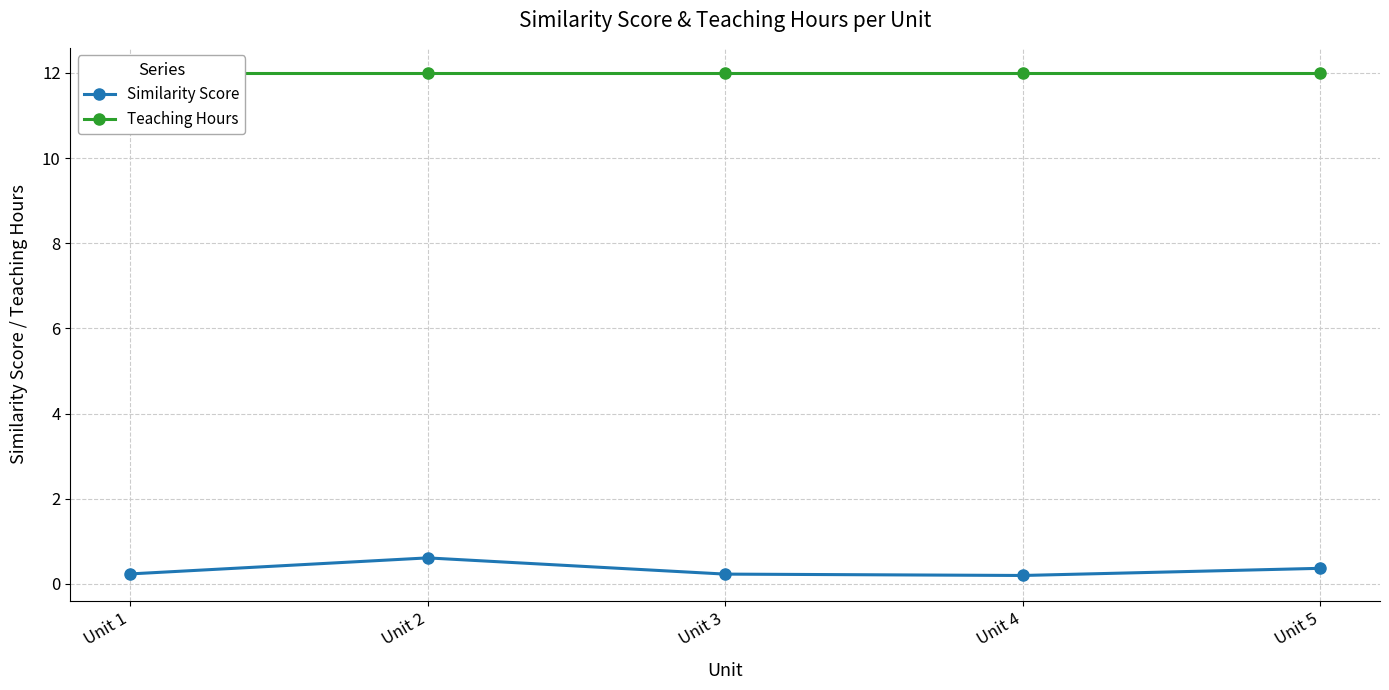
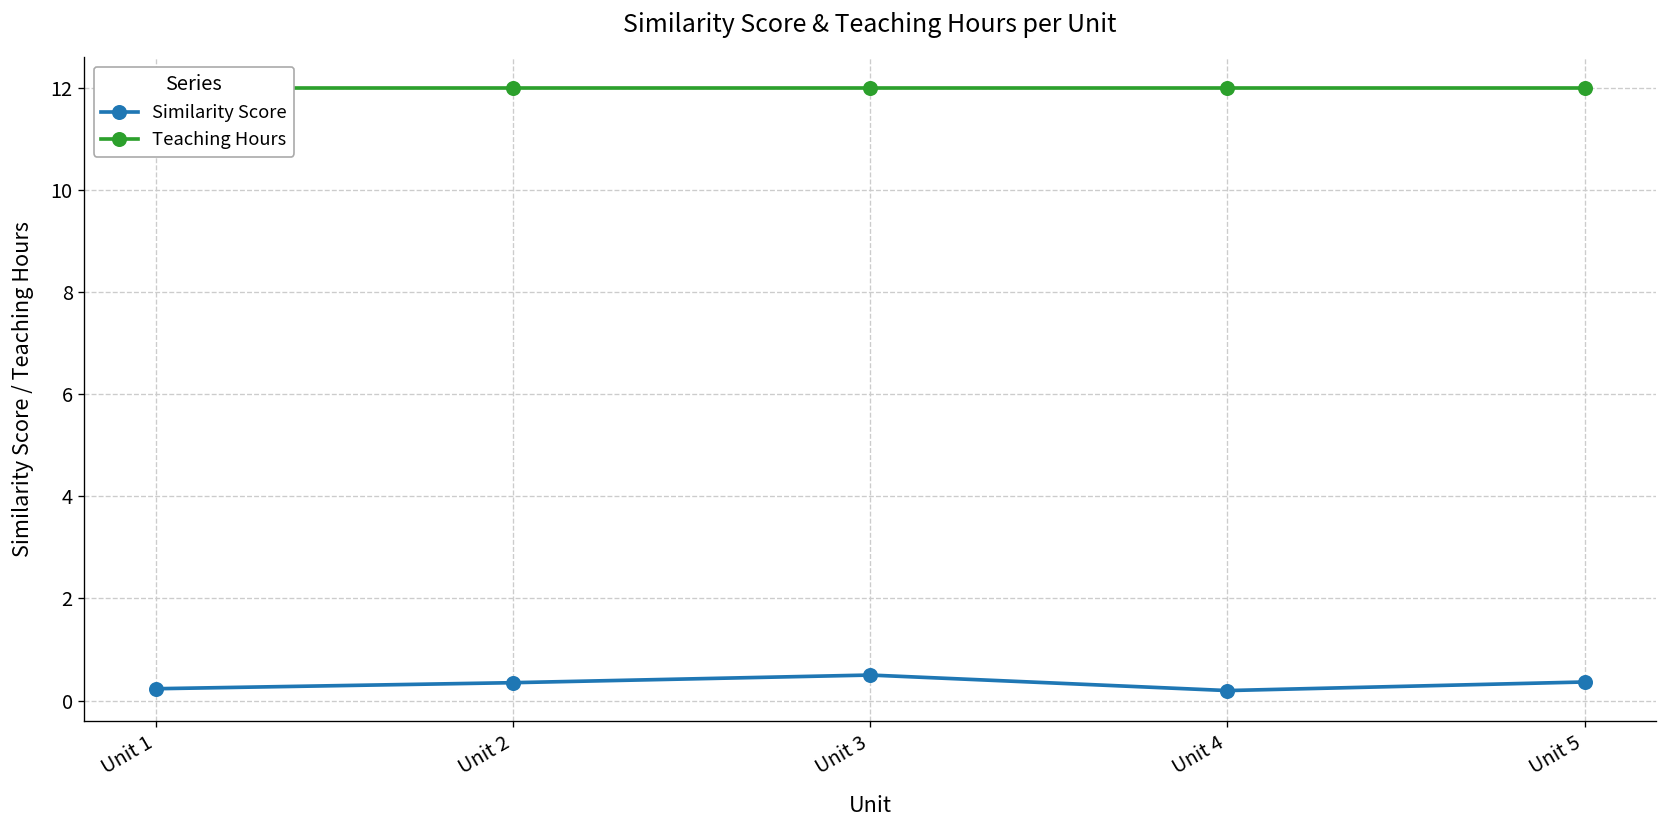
  {
    "Similarity Score": {
      "Unit 1": 0.2,
-     "Unit 2": 0.6,
-     "Unit 3": 0.2,
+     "Unit 2": 0.4,
+     "Unit 3": 0.5,
      "Unit 4": 0.2,
      "Unit 5": 0.4
    },
    "Teaching Hours": {
      "Unit 2": 12.0,
      "Unit 3": 12.0,
      "Unit 4": 12.0,
      "Unit 5": 12.0
    }
  }
